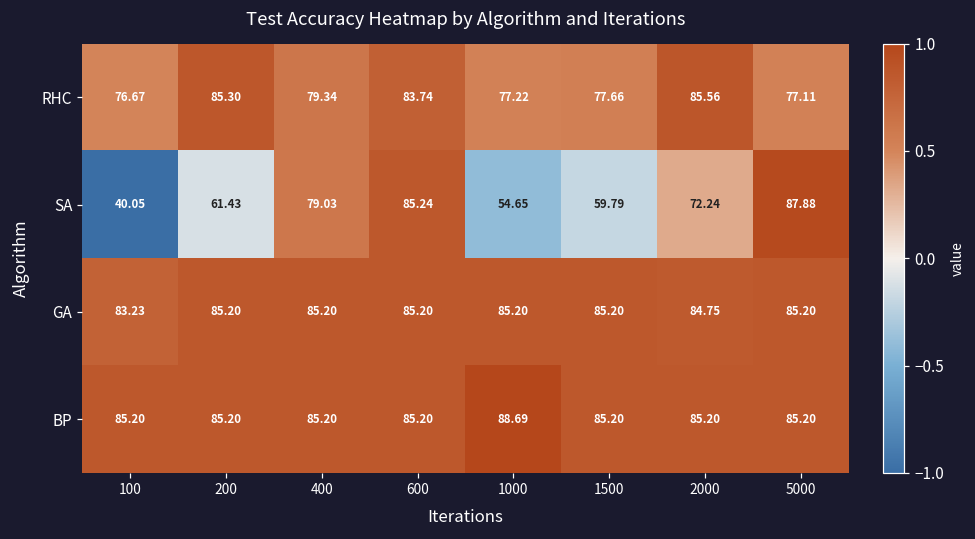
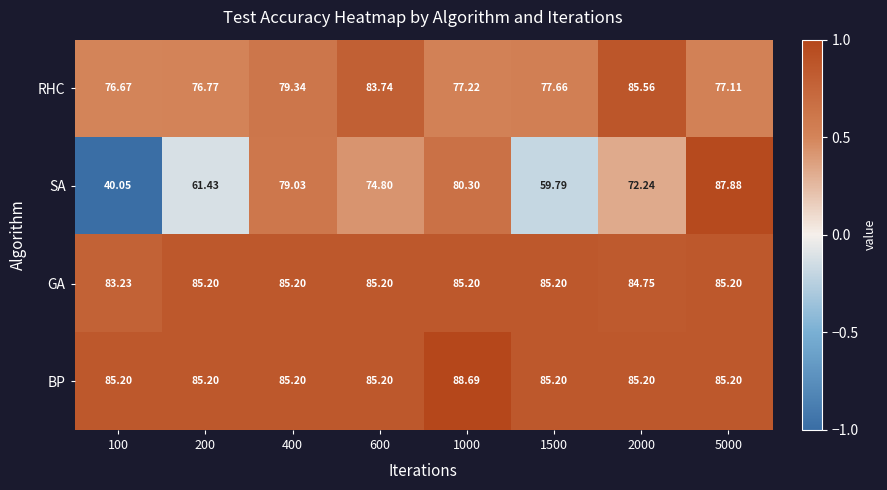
  {
    "RHC": {
      "100": 76.67,
-     "200": 85.30,
+     "200": 76.77,
      "400": 79.34,
      "600": 83.74,
      "1000": 77.22,
      "1500": 77.66,
      "2000": 85.56,
      "5000": 77.11
    },
    "SA": {
      "100": 40.05,
      "200": 61.43,
      "400": 79.03,
-     "600": 85.24,
-     "1000": 54.65,
+     "600": 74.80,
+     "1000": 80.30,
      "1500": 59.79,
      "2000": 72.24,
      "5000": 87.88
    },
    "GA": {
      "100": 83.23,
      "200": 85.20,
      "400": 85.20,
      "600": 85.20,
      "1000": 85.20,
      "1500": 85.20,
      "2000": 84.75,
      "5000": 85.20
    },
    "BP": {
      "100": 85.20,
      "200": 85.20,
      "400": 85.20,
      "600": 85.20,
      "1000": 88.69,
      "1500": 85.20,
      "2000": 85.20,
      "5000": 85.20
    }
  }
